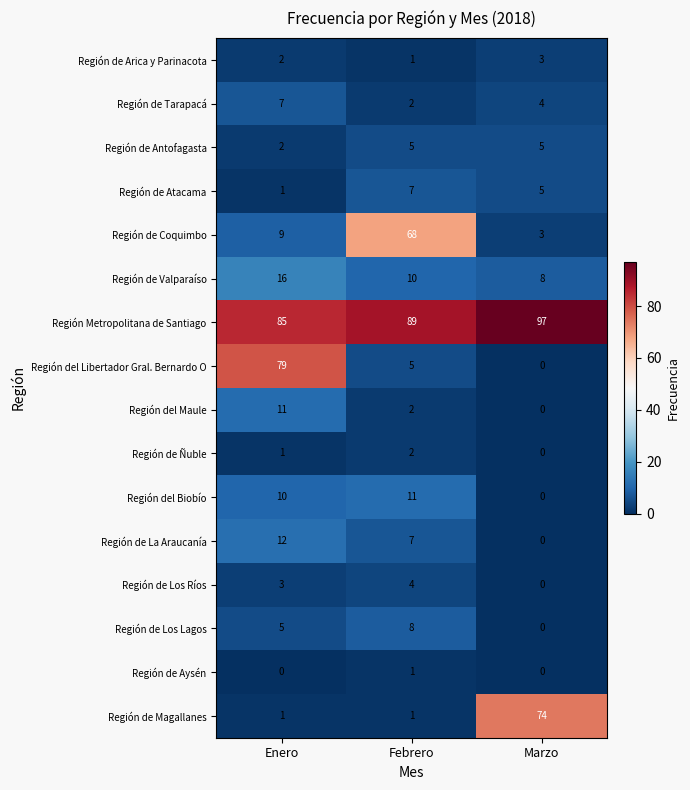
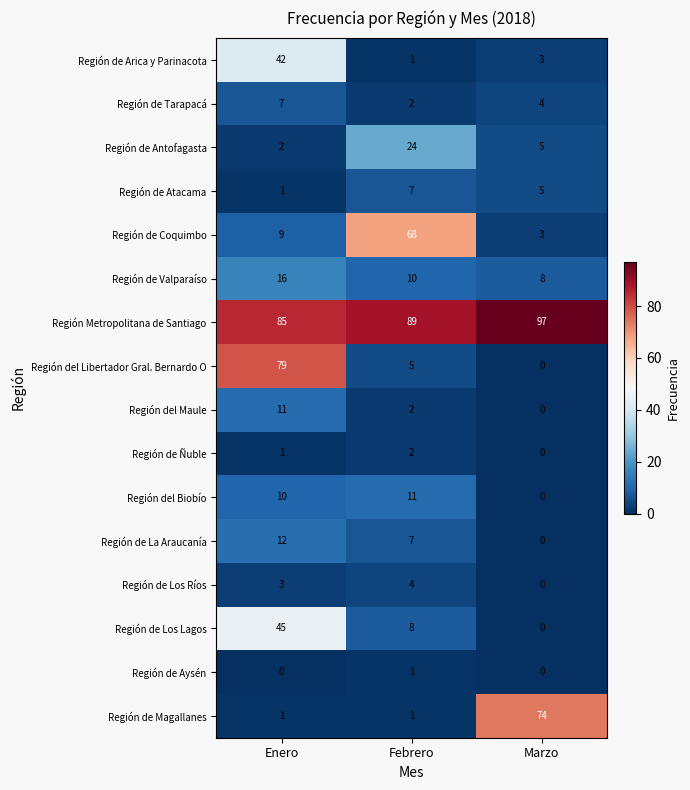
  {
    "Región de Arica y Parinacota": {
-     "Enero": 2,
+     "Enero": 42,
      "Febrero": 1,
      "Marzo": 3
    },
    "Región de Tarapacá": {
      "Enero": 7,
      "Febrero": 2,
      "Marzo": 4
    },
    "Región de Antofagasta": {
      "Enero": 2,
-     "Febrero": 5,
+     "Febrero": 24,
      "Marzo": 5
    },
    "Región de Atacama": {
      "Enero": 1,
      "Febrero": 7,
      "Marzo": 5
    },
    "Región de Coquimbo": {
      "Enero": 9,
      "Febrero": 68,
      "Marzo": 3
    },
    "Región de Valparaíso": {
      "Enero": 16,
      "Febrero": 10,
      "Marzo": 8
    },
    "Región Metropolitana de Santiago": {
      "Enero": 85,
      "Febrero": 89,
      "Marzo": 97
    },
    "Región del Libertador Gral. Bernardo O": {
      "Enero": 79,
      "Febrero": 5,
      "Marzo": 0
    },
    "Región del Maule": {
      "Enero": 11,
      "Febrero": 2,
      "Marzo": 0
    },
    "Región de Ñuble": {
      "Enero": 1,
      "Febrero": 2,
      "Marzo": 0
    },
    "Región del Biobío": {
      "Enero": 10,
      "Febrero": 11,
      "Marzo": 0
    },
    "Región de La Araucanía": {
      "Enero": 12,
      "Febrero": 7,
      "Marzo": 0
    },
    "Región de Los Ríos": {
      "Enero": 3,
      "Febrero": 4,
      "Marzo": 0
    },
    "Región de Los Lagos": {
-     "Enero": 5,
+     "Enero": 45,
      "Febrero": 8,
      "Marzo": 0
    },
    "Región de Aysén": {
      "Enero": 0,
      "Febrero": 1,
      "Marzo": 0
    },
    "Región de Magallanes": {
      "Enero": 1,
      "Febrero": 1,
      "Marzo": 74
    }
  }
